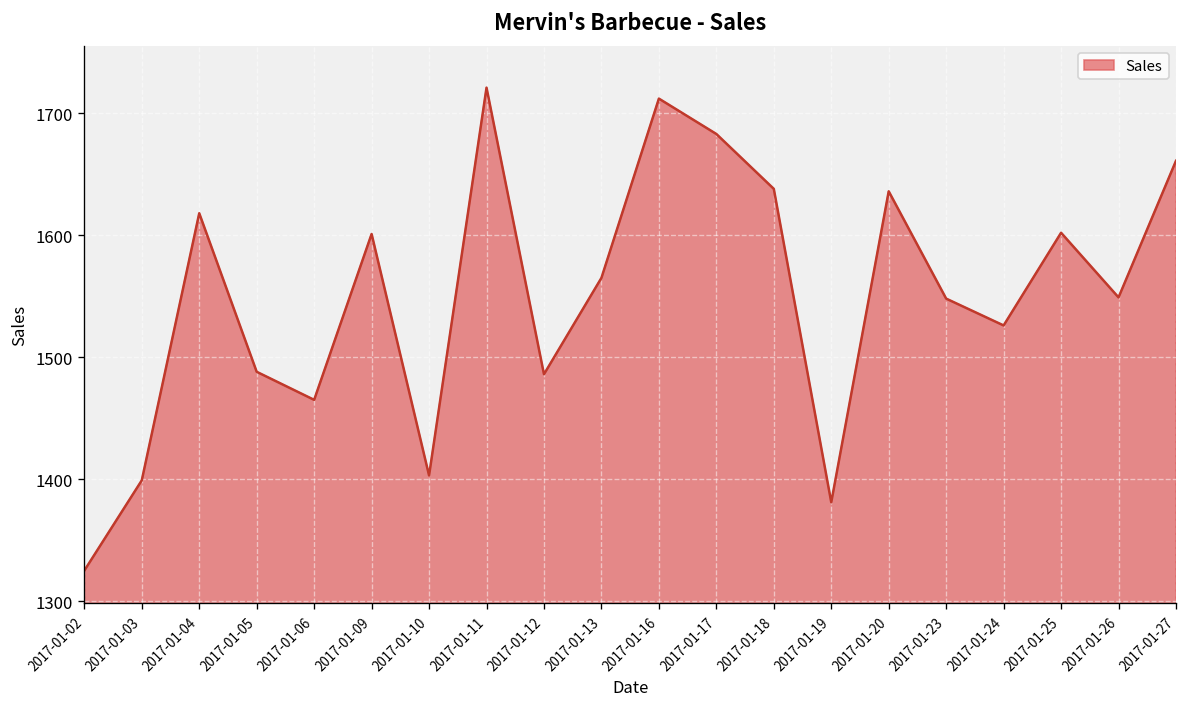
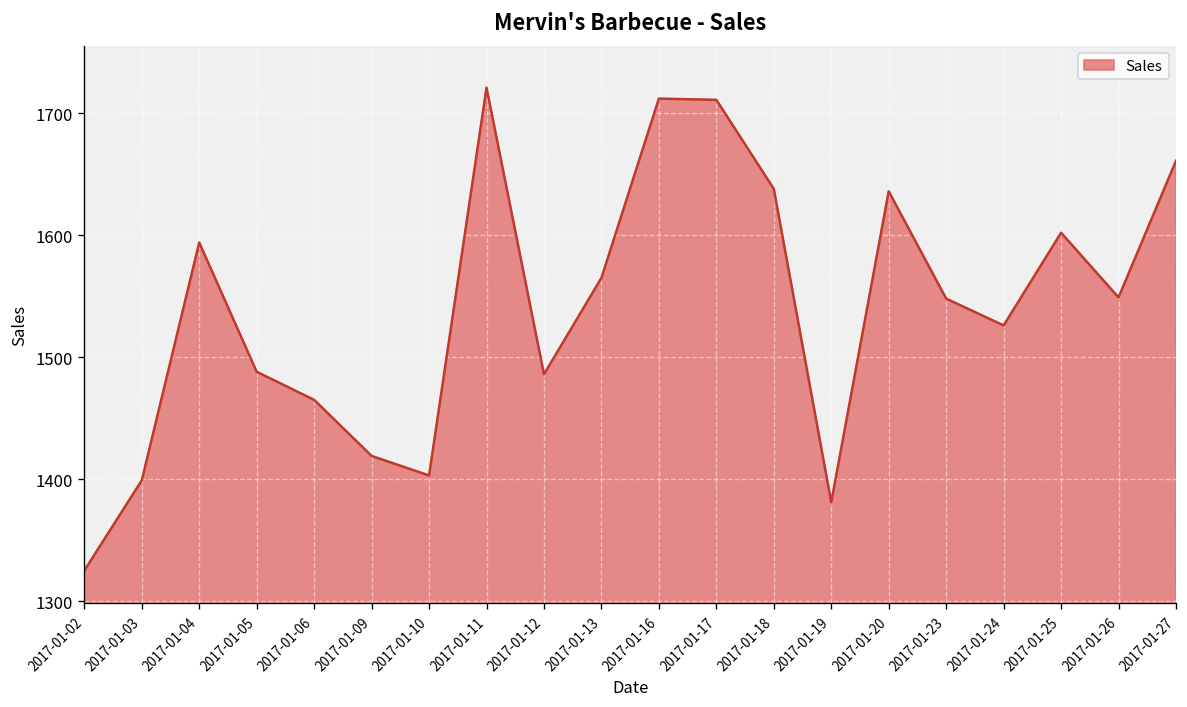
  {
    "2017-01-02": 1325,
    "2017-01-03": 1399,
-   "2017-01-04": 1618,
+   "2017-01-04": 1594,
    "2017-01-05": 1488,
    "2017-01-06": 1465,
-   "2017-01-09": 1601,
+   "2017-01-09": 1419,
    "2017-01-10": 1403,
    "2017-01-11": 1721,
    "2017-01-12": 1486,
    "2017-01-13": 1565,
    "2017-01-16": 1712,
-   "2017-01-17": 1683,
+   "2017-01-17": 1711,
    "2017-01-18": 1638,
    "2017-01-19": 1381,
    "2017-01-20": 1636,
    "2017-01-23": 1548,
    "2017-01-24": 1526,
    "2017-01-25": 1602,
    "2017-01-26": 1549,
    "2017-01-27": 1661
  }
